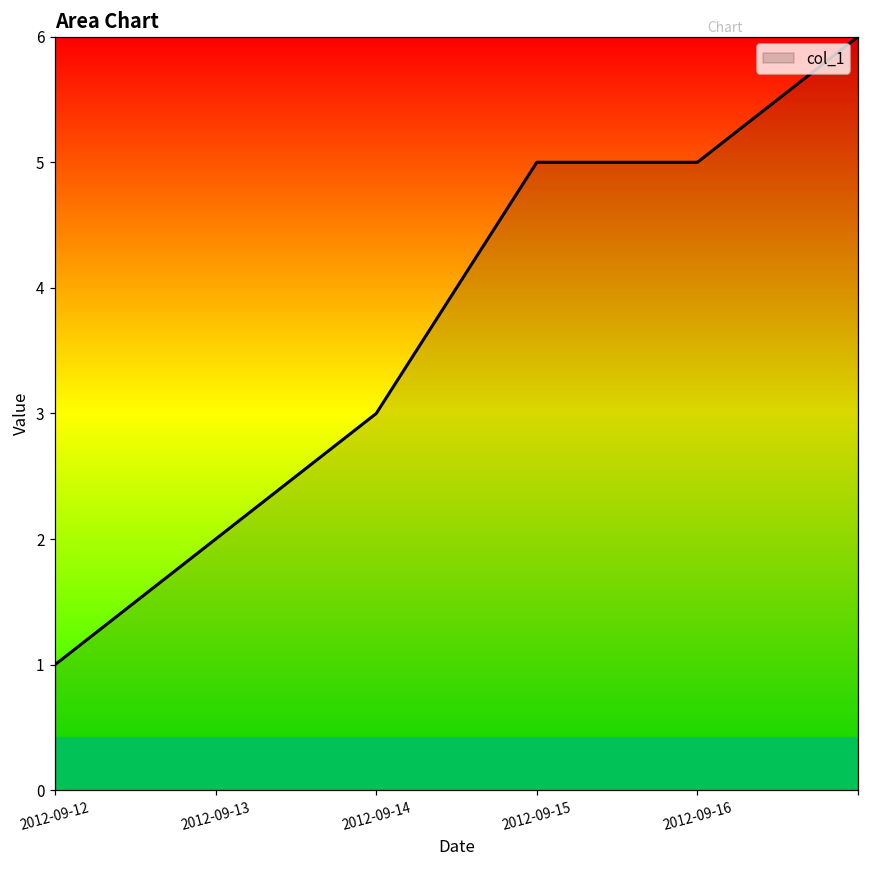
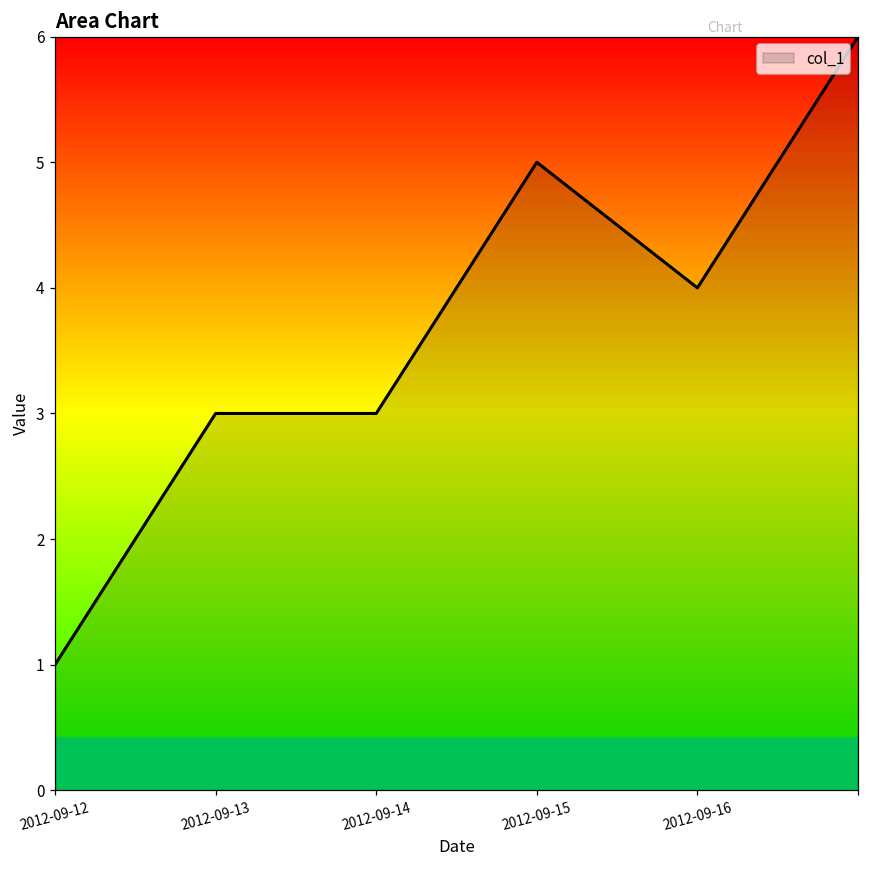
  {
    "2012-09-12": 1,
-   "2012-09-13": 2,
+   "2012-09-13": 3,
    "2012-09-14": 3,
    "2012-09-15": 5,
-   "2012-09-16": 5
+   "2012-09-16": 4
  }
